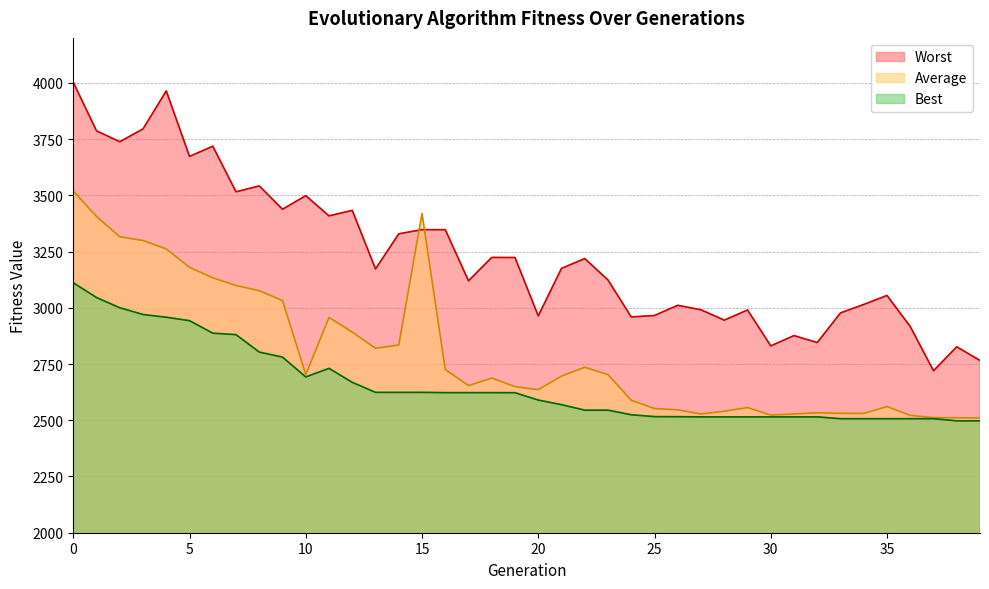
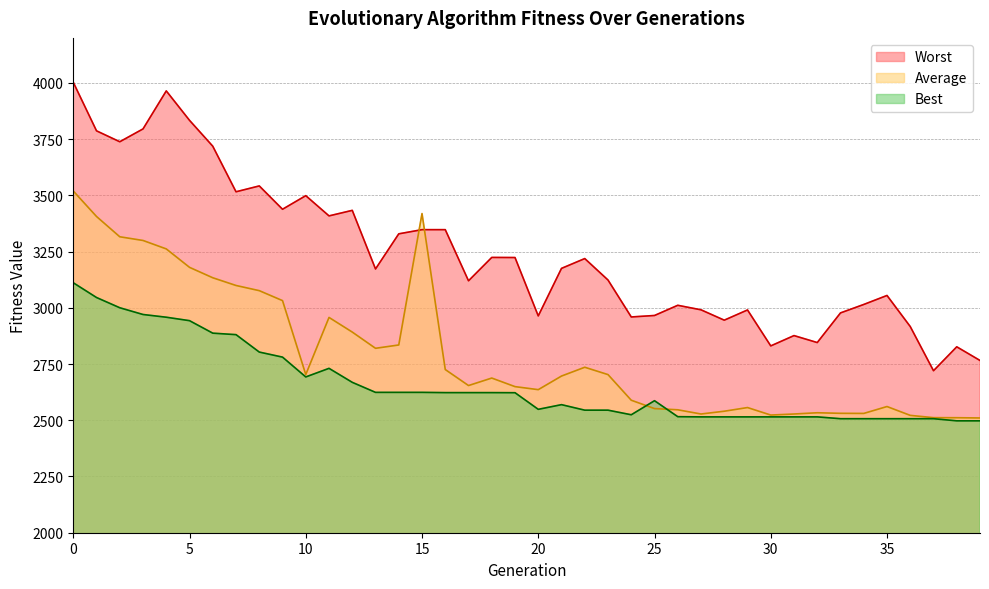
  {
    "Worst": {
      "0": 4000,
-     "5": 3670,
+     "5": 3830,
      "10": 3500,
      "15": 3350,
      "20": 2960,
      "25": 2970,
      "30": 2830,
      "35": 3050
    },
    "Average": {
      "0": 3520,
      "5": 3180,
      "15": 3420,
      "20": 2640,
      "25": 2550,
      "35": 2560
    },
    "Best": {
      "0": 3110,
      "5": 2940,
      "15": 2620,
-     "20": 2590,
-     "25": 2520,
+     "20": 2550,
+     "25": 2590,
      "35": 2510
    }
  }
